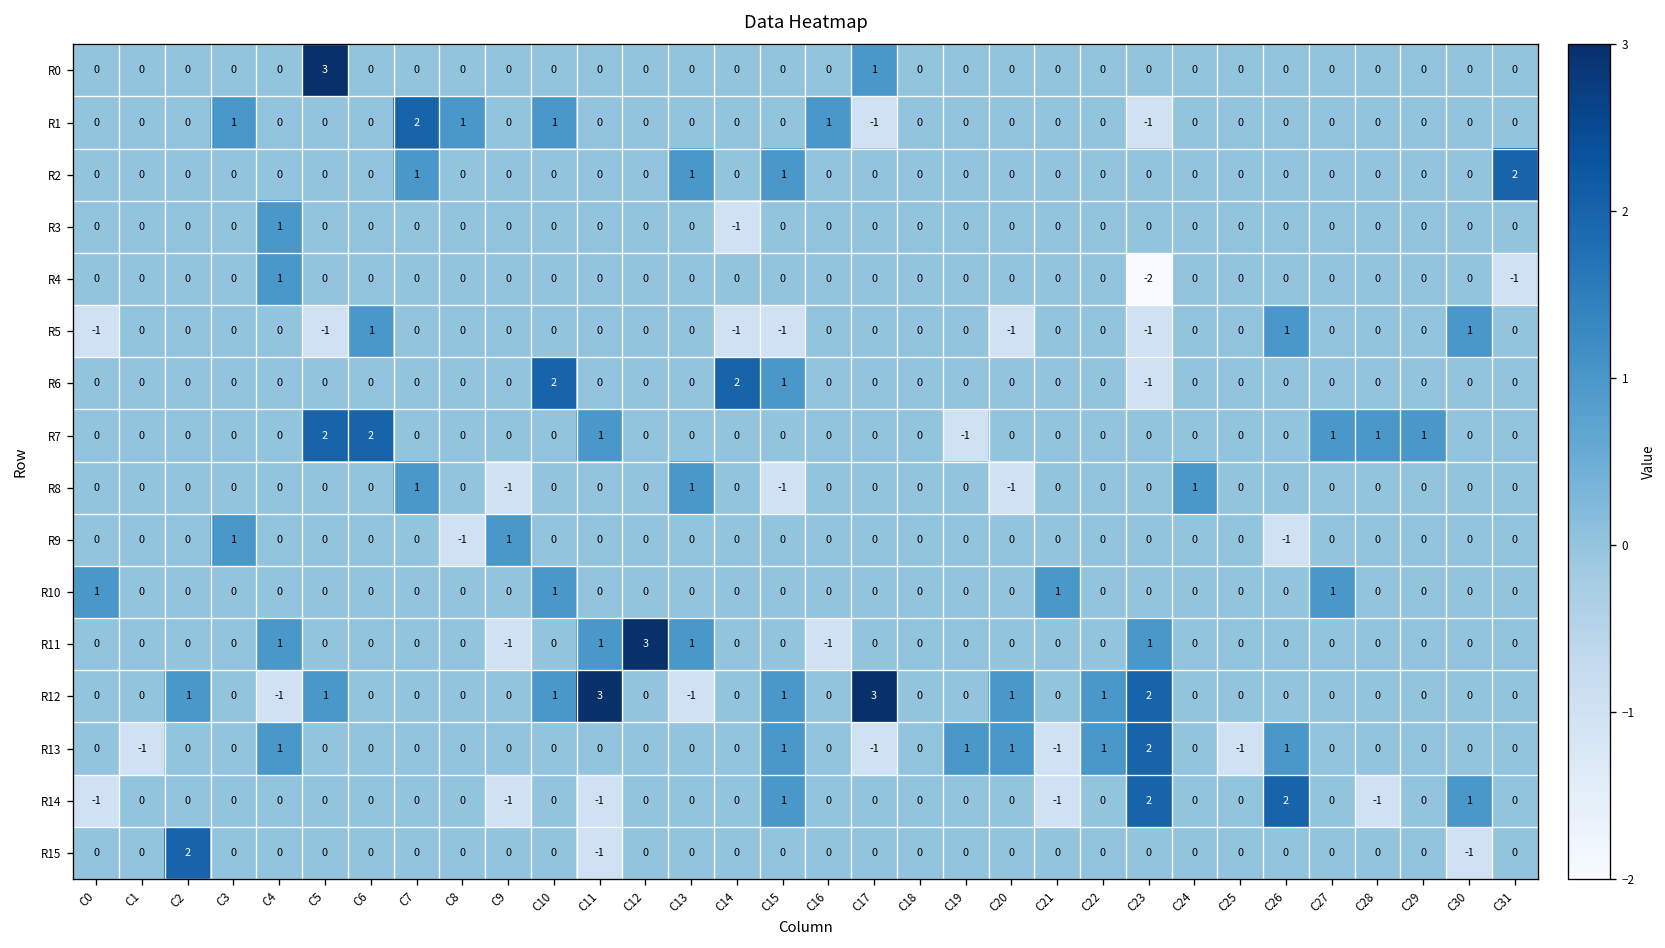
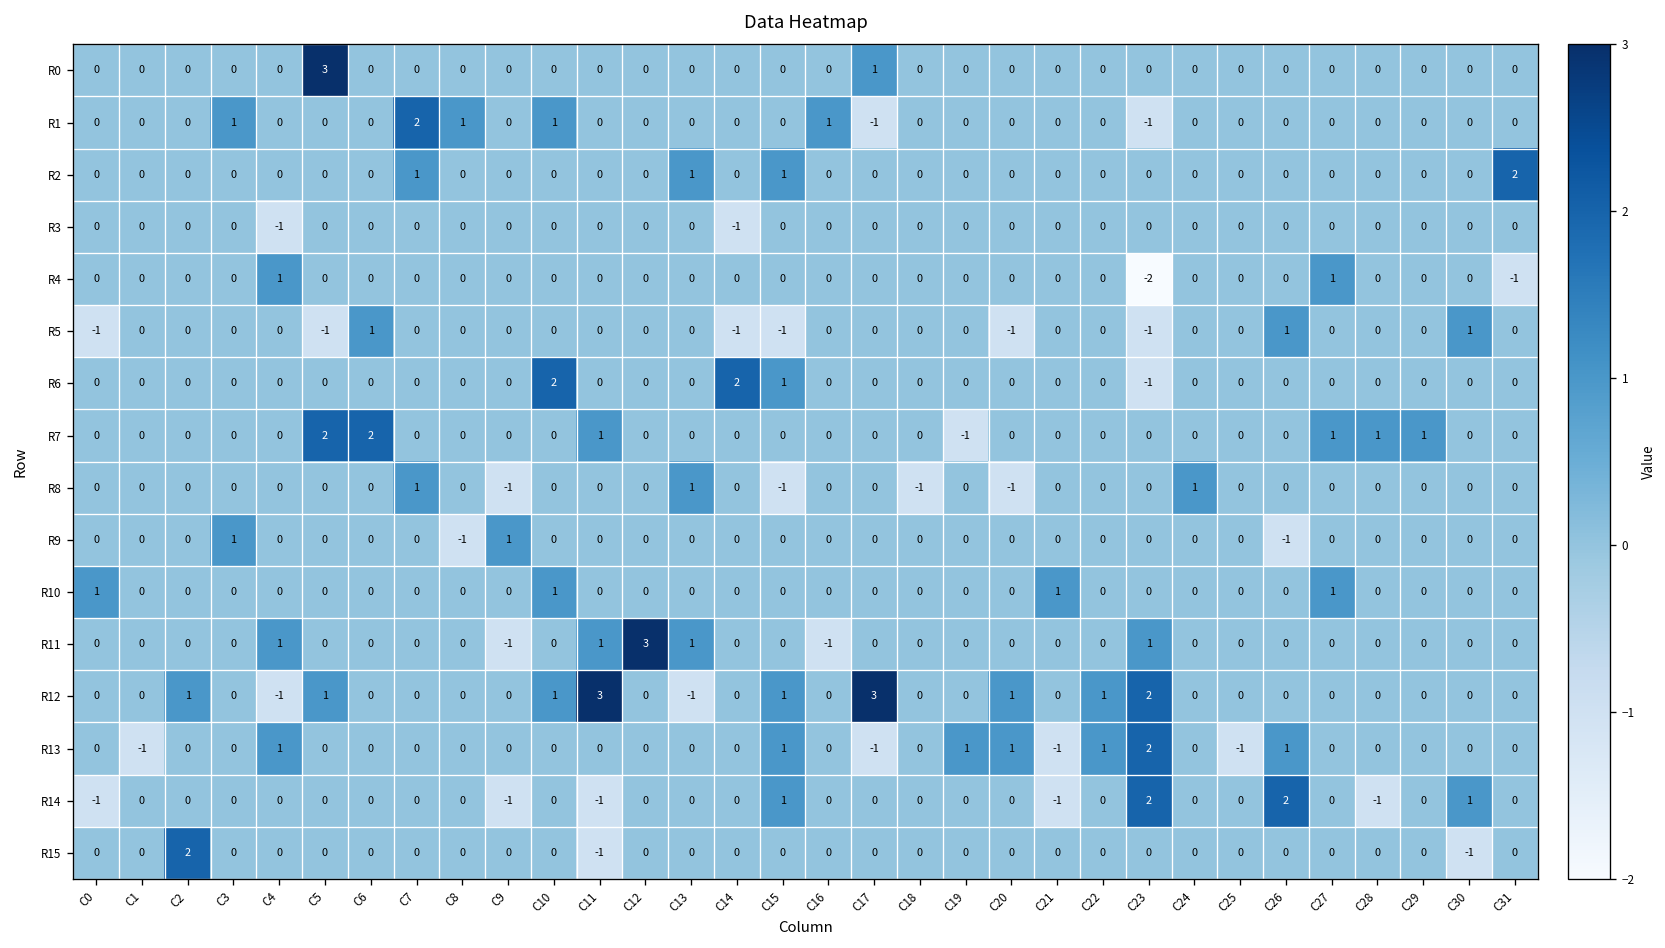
  {
    "R3": {
      "C0": 0,
      "C1": 0,
      "C2": 0,
      "C3": 0,
-     "C4": 1,
+     "C4": -1,
      "C5": 0,
      "C6": 0,
      "C7": 0,
      "C8": 0,
      "C9": 0,
      "C10": 0,
      "C11": 0,
      "C12": 0,
      "C13": 0,
      "C14": -1,
      "C15": 0,
      "C16": 0,
      "C17": 0,
      "C18": 0,
      "C19": 0,
      "C20": 0,
      "C21": 0,
      "C22": 0,
      "C23": 0,
      "C24": 0,
      "C25": 0,
      "C26": 0,
      "C27": 0,
      "C28": 0,
      "C29": 0,
      "C30": 0,
      "C31": 0
    },
    "R4": {
      "C0": 0,
      "C1": 0,
      "C2": 0,
      "C3": 0,
      "C4": 1,
      "C5": 0,
      "C6": 0,
      "C7": 0,
      "C8": 0,
      "C9": 0,
      "C10": 0,
      "C11": 0,
      "C12": 0,
      "C13": 0,
      "C14": 0,
      "C15": 0,
      "C16": 0,
      "C17": 0,
      "C18": 0,
      "C19": 0,
      "C20": 0,
      "C21": 0,
      "C22": 0,
      "C23": -2,
      "C24": 0,
      "C25": 0,
      "C26": 0,
-     "C27": 0,
+     "C27": 1,
      "C28": 0,
      "C29": 0,
      "C30": 0,
      "C31": -1
    },
    "R8": {
      "C0": 0,
      "C1": 0,
      "C2": 0,
      "C3": 0,
      "C4": 0,
      "C5": 0,
      "C6": 0,
      "C7": 1,
      "C8": 0,
      "C9": -1,
      "C10": 0,
      "C11": 0,
      "C12": 0,
      "C13": 1,
      "C14": 0,
      "C15": -1,
      "C16": 0,
      "C17": 0,
-     "C18": 0,
+     "C18": -1,
      "C19": 0,
      "C20": -1,
      "C21": 0,
      "C22": 0,
      "C23": 0,
      "C24": 1,
      "C25": 0,
      "C26": 0,
      "C27": 0,
      "C28": 0,
      "C29": 0,
      "C30": 0,
      "C31": 0
    }
  }
